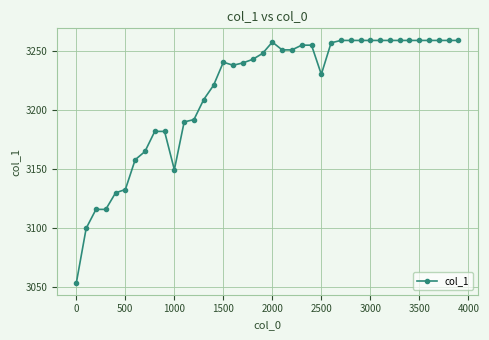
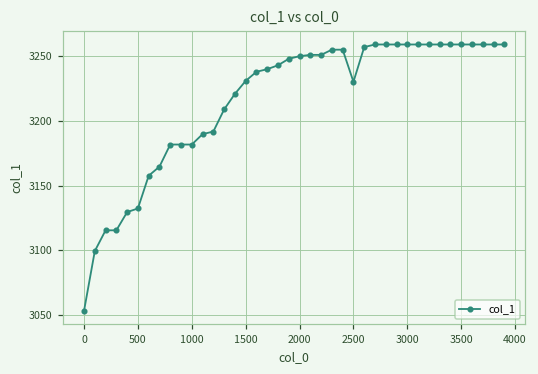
  {
    "0": 3054,
    "500": 3132,
-   "1000": 3149,
-   "1500": 3240,
-   "2000": 3257,
+   "1000": 3182,
+   "1500": 3231,
+   "2000": 3250,
    "2500": 3230,
    "3000": 3259,
    "3500": 3259
  }
